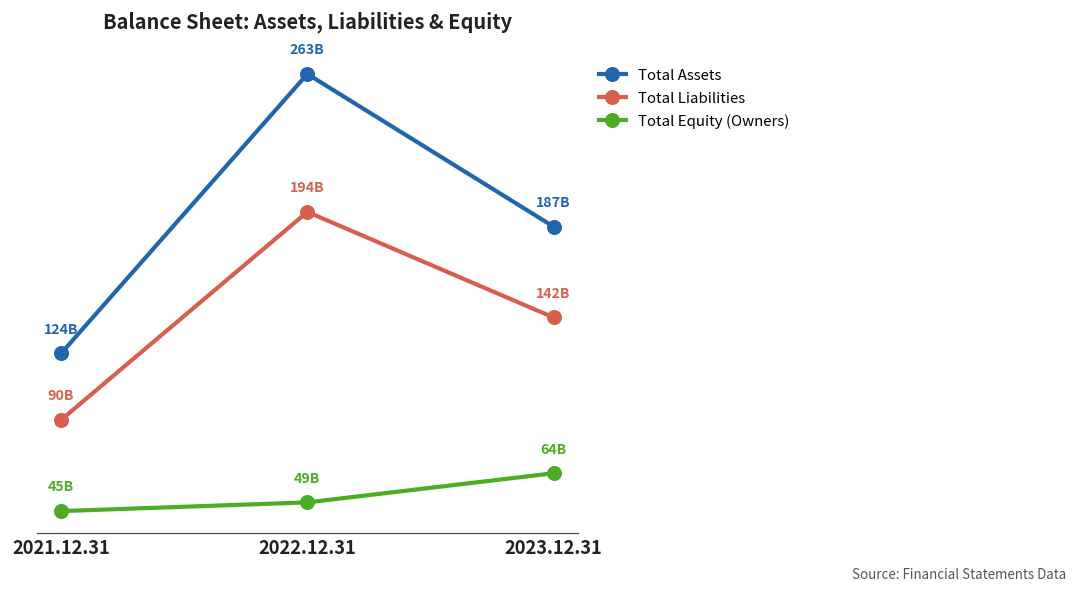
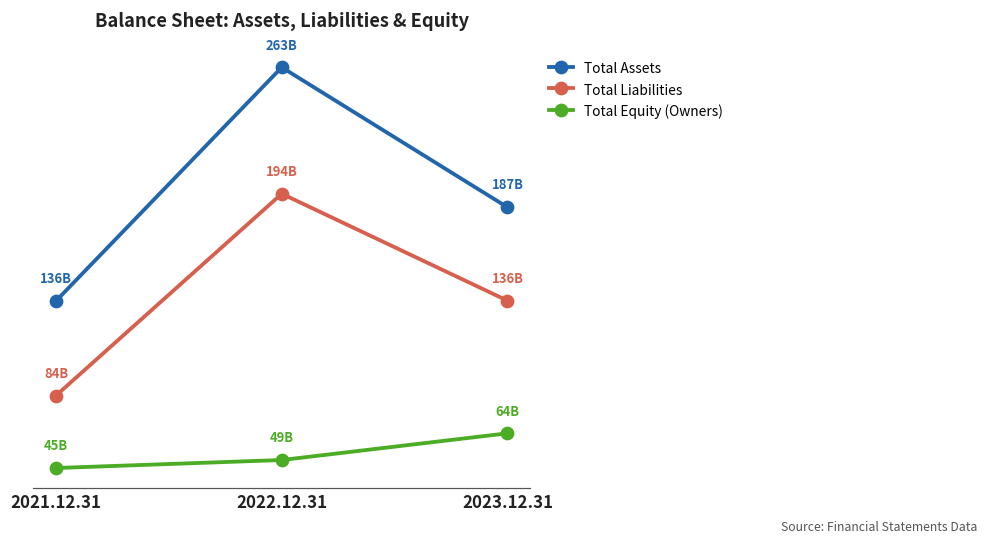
  {
    "Total Assets": {
-     "2021.12.31": "124B",
+     "2021.12.31": "136B",
      "2022.12.31": "263B",
      "2023.12.31": "187B"
    },
    "Total Liabilities": {
-     "2021.12.31": "90B",
+     "2021.12.31": "84B",
      "2022.12.31": "194B",
-     "2023.12.31": "142B"
+     "2023.12.31": "136B"
    },
    "Total Equity (Owners)": {
      "2021.12.31": "45B",
      "2022.12.31": "49B",
      "2023.12.31": "64B"
    }
  }
